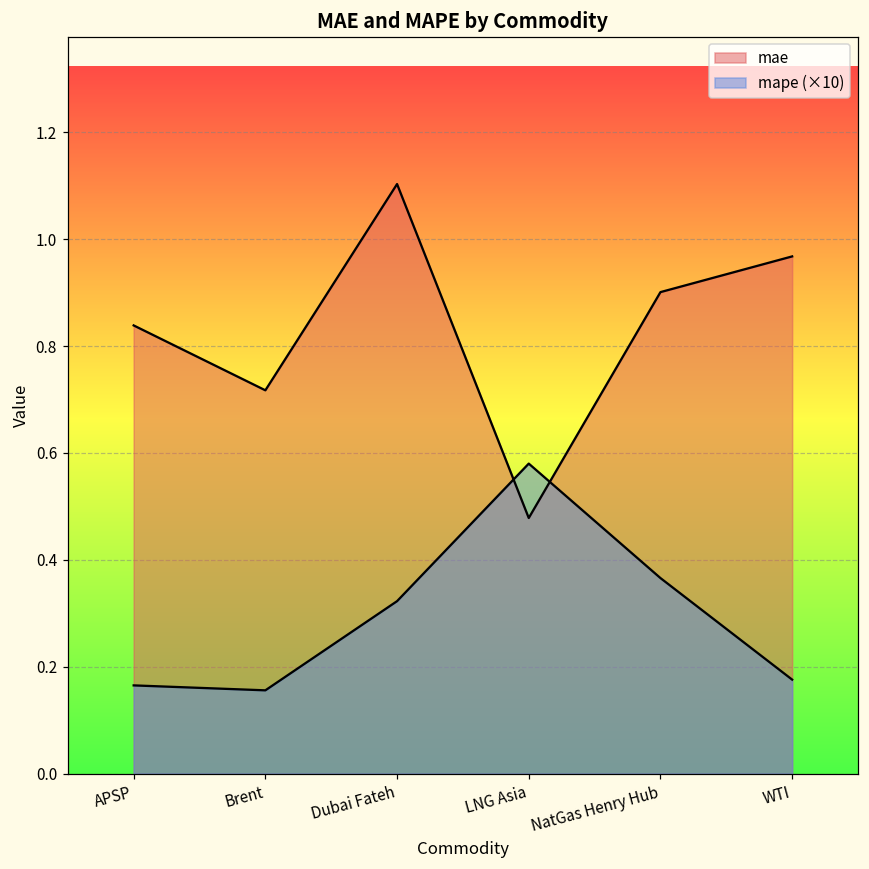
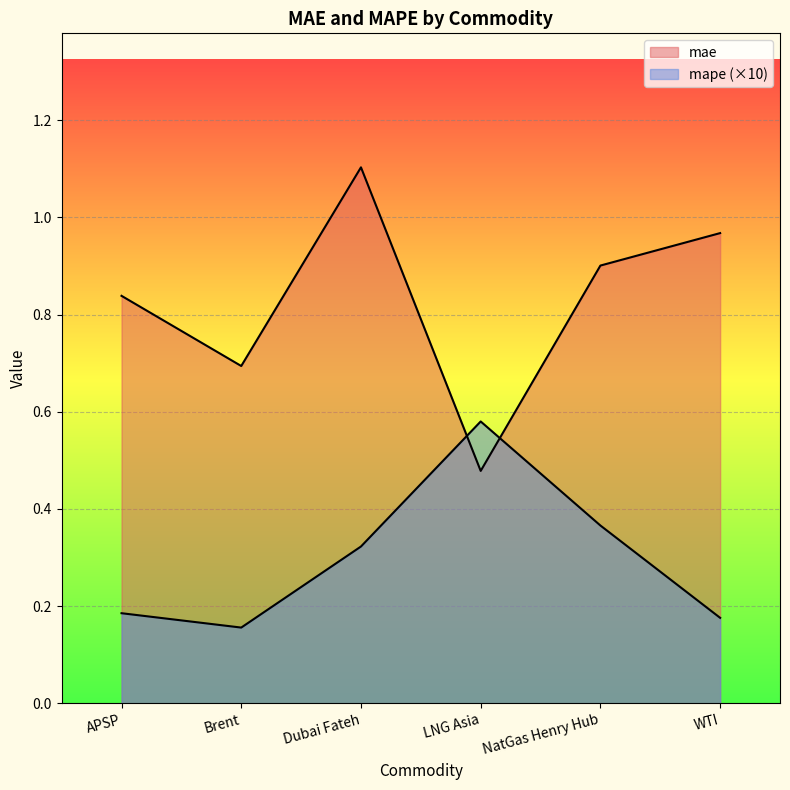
  {
    "mae": {
      "APSP": 0.84,
-     "Brent": 0.72,
+     "Brent": 0.69,
      "Dubai Fateh": 1.10,
      "LNG Asia": 0.48,
      "NatGas Henry Hub": 0.90,
      "WTI": 0.97
    },
    "mape (×10)": {
-     "APSP": 0.17,
+     "APSP": 0.19,
      "Brent": 0.16,
      "Dubai Fateh": 0.32,
      "LNG Asia": 0.58,
      "NatGas Henry Hub": 0.37,
      "WTI": 0.18
    }
  }
